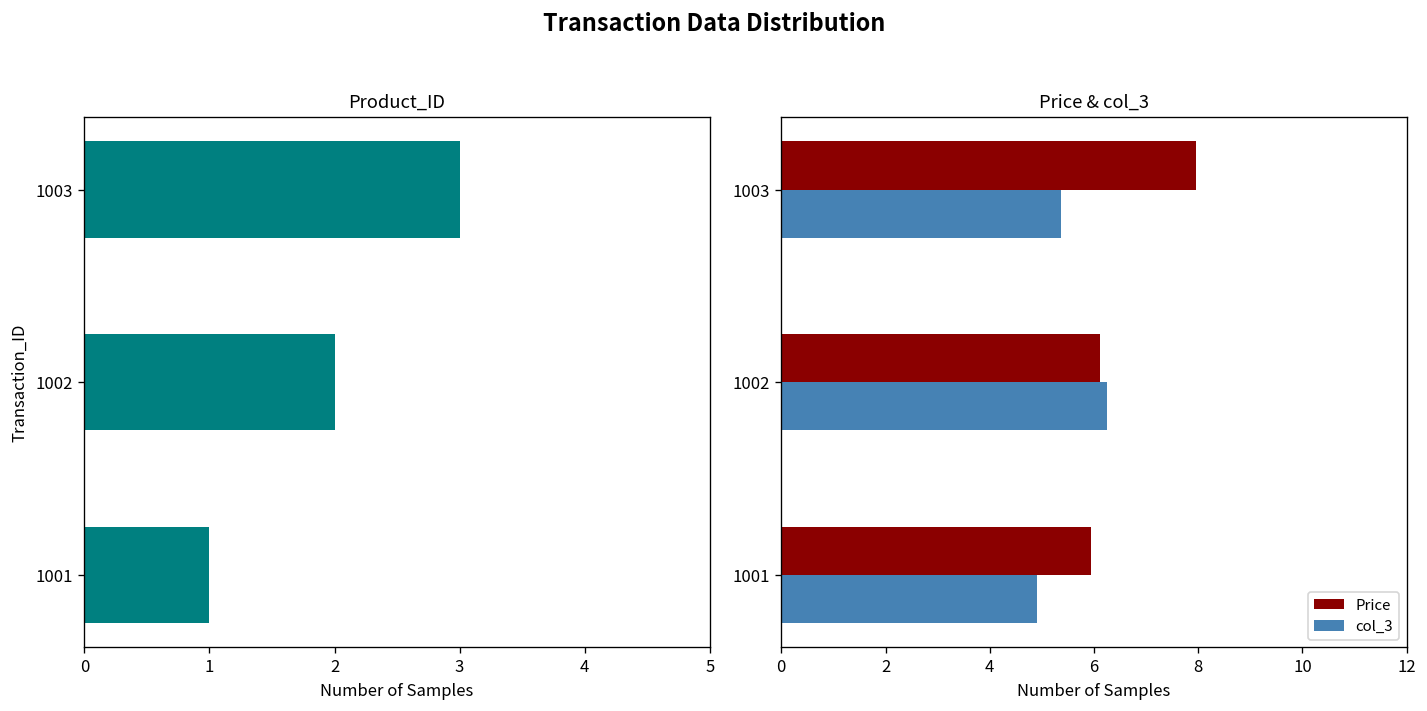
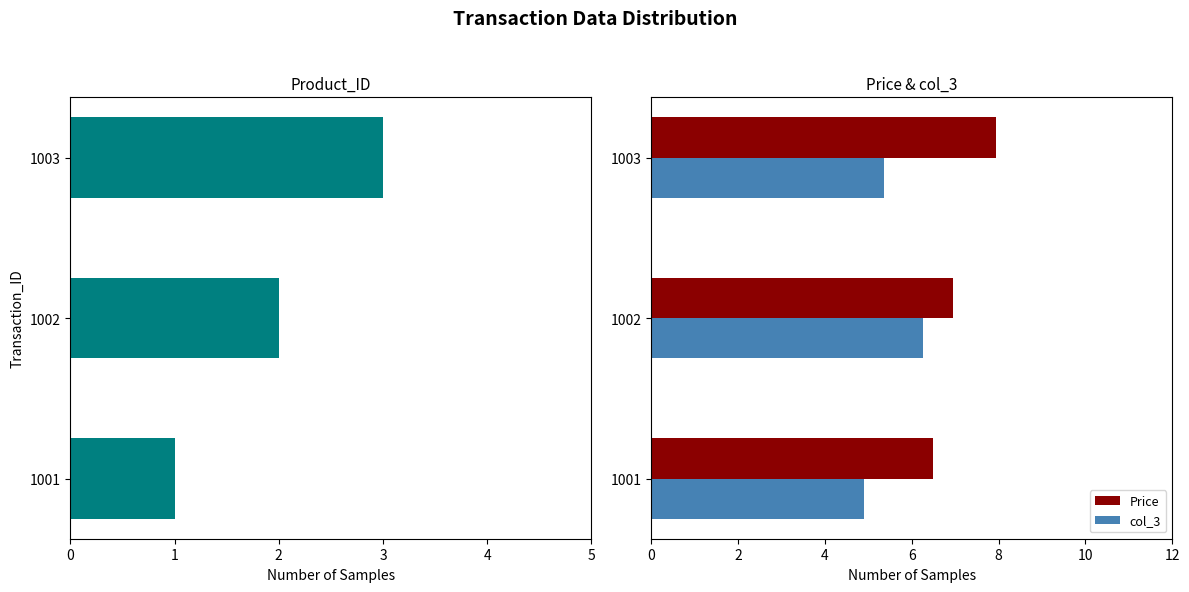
  {
    "Price & col_3": {
      "Price": {
        "1003": 8.0,
-       "1002": 6.1,
-       "1001": 6.0
+       "1002": 7.0,
+       "1001": 6.5
      },
      "col_3": {
        "1003": 5.4,
        "1002": 6.3,
        "1001": 4.9
      }
    }
  }
